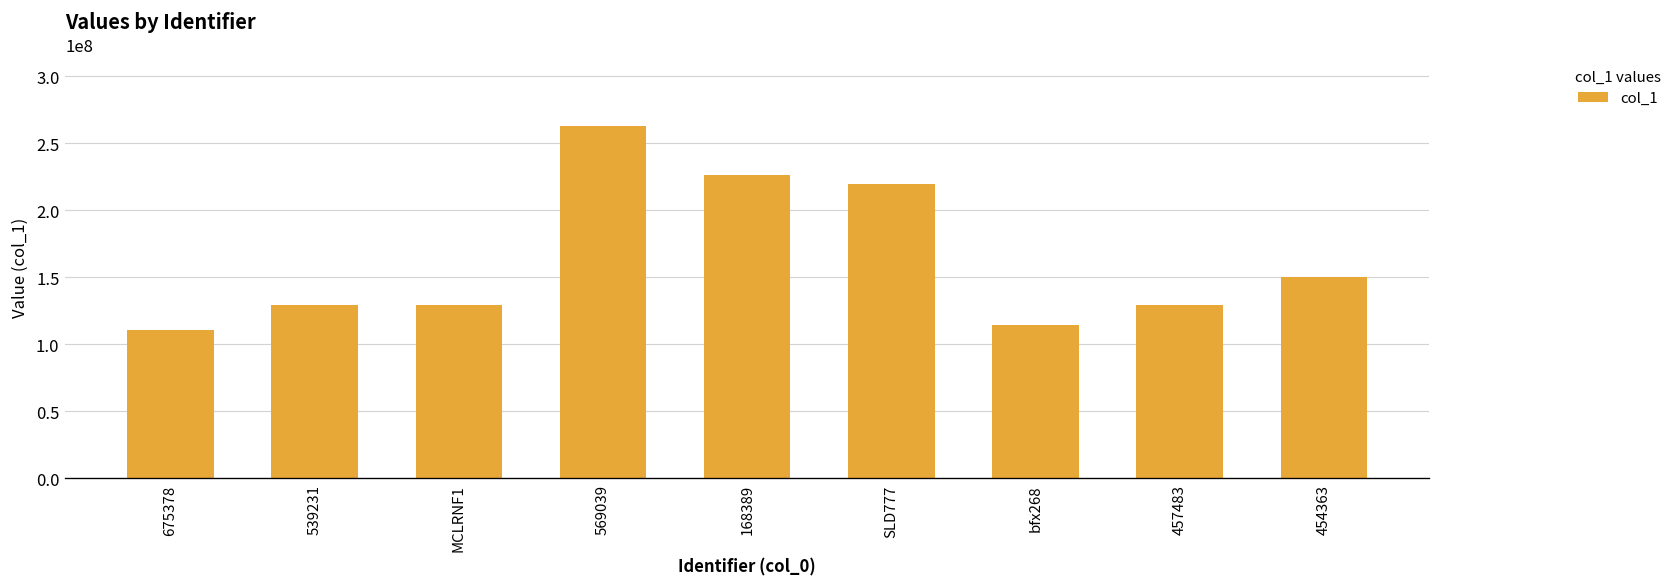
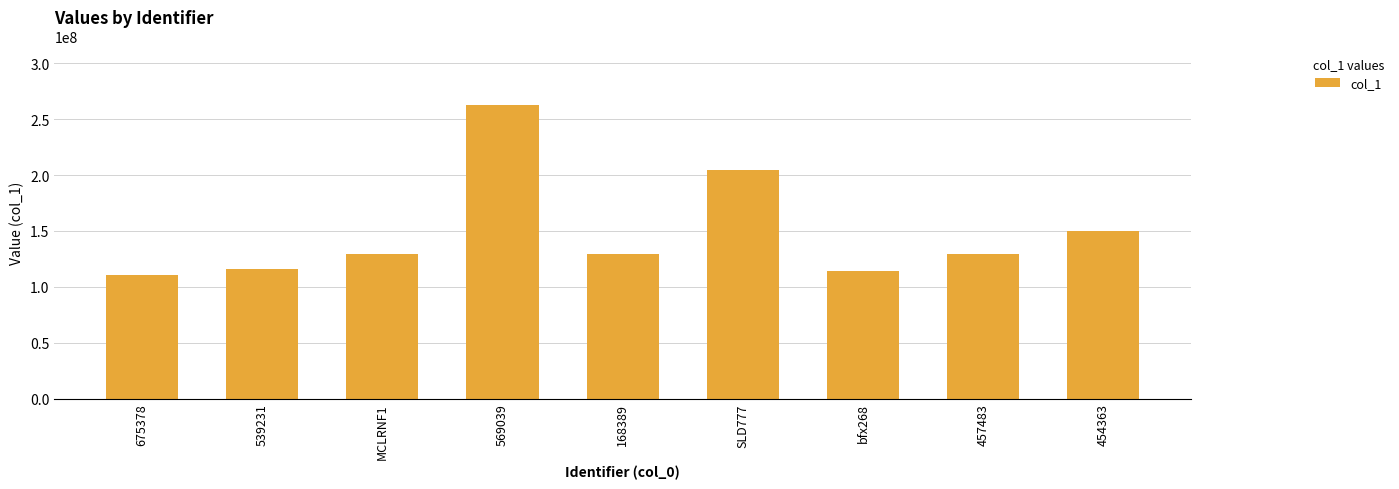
  {
    "675378": 111000000,
-   "539231": 129000000,
+   "539231": 116000000,
    "MCLRNF1": 129000000,
    "569039": 263000000,
-   "168389": 227000000,
-   "SLD777": 220000000,
+   "168389": 129000000,
+   "SLD777": 205000000,
    "bfx268": 115000000,
    "457483": 129000000,
    "454363": 150000000
  }
